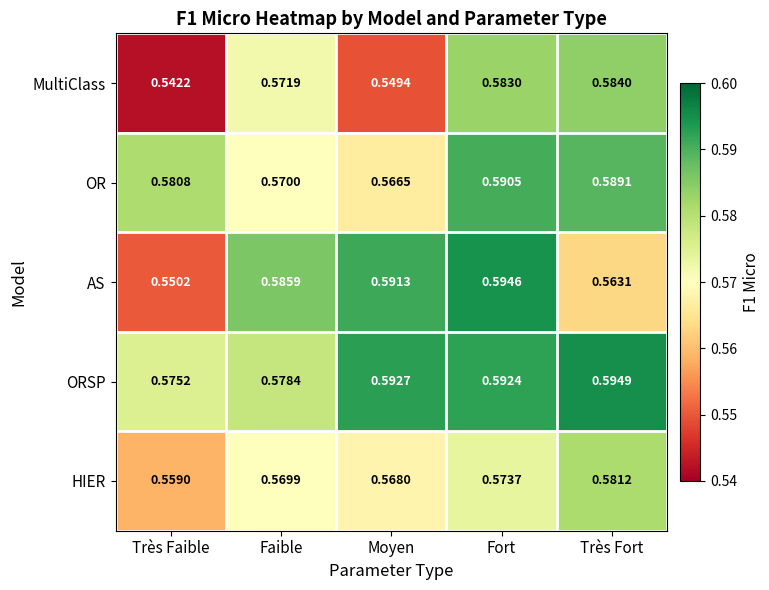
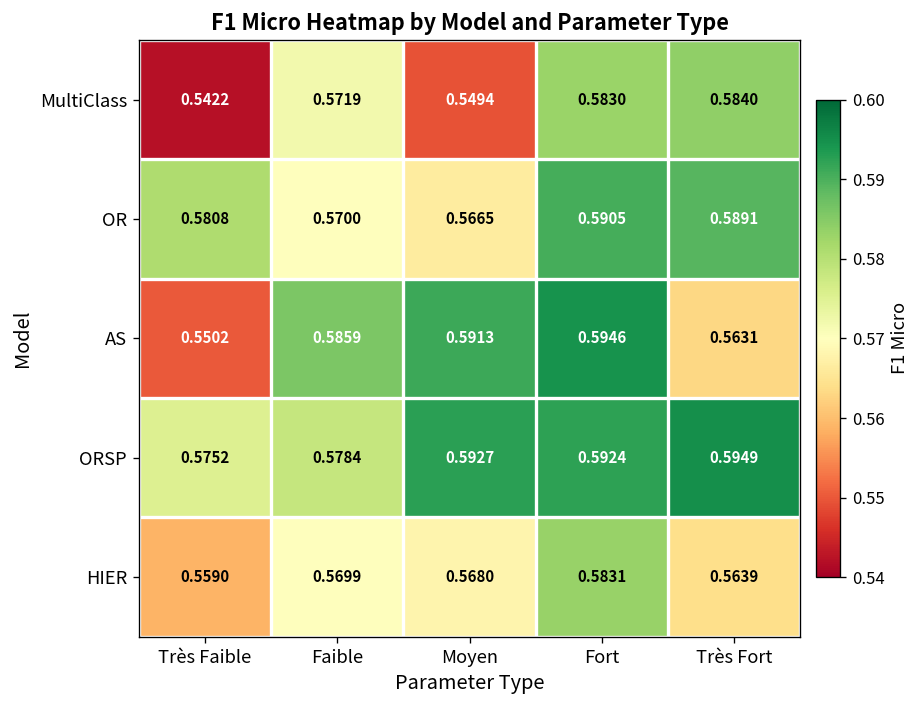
  {
    "MultiClass": {
      "Très Faible": 0.5422,
      "Faible": 0.5719,
      "Moyen": 0.5494,
      "Fort": 0.5830,
      "Très Fort": 0.5840
    },
    "OR": {
      "Très Faible": 0.5808,
      "Faible": 0.5700,
      "Moyen": 0.5665,
      "Fort": 0.5905,
      "Très Fort": 0.5891
    },
    "AS": {
      "Très Faible": 0.5502,
      "Faible": 0.5859,
      "Moyen": 0.5913,
      "Fort": 0.5946,
      "Très Fort": 0.5631
    },
    "ORSP": {
      "Très Faible": 0.5752,
      "Faible": 0.5784,
      "Moyen": 0.5927,
      "Fort": 0.5924,
      "Très Fort": 0.5949
    },
    "HIER": {
      "Très Faible": 0.5590,
      "Faible": 0.5699,
      "Moyen": 0.5680,
-     "Fort": 0.5737,
-     "Très Fort": 0.5812
+     "Fort": 0.5831,
+     "Très Fort": 0.5639
    }
  }
